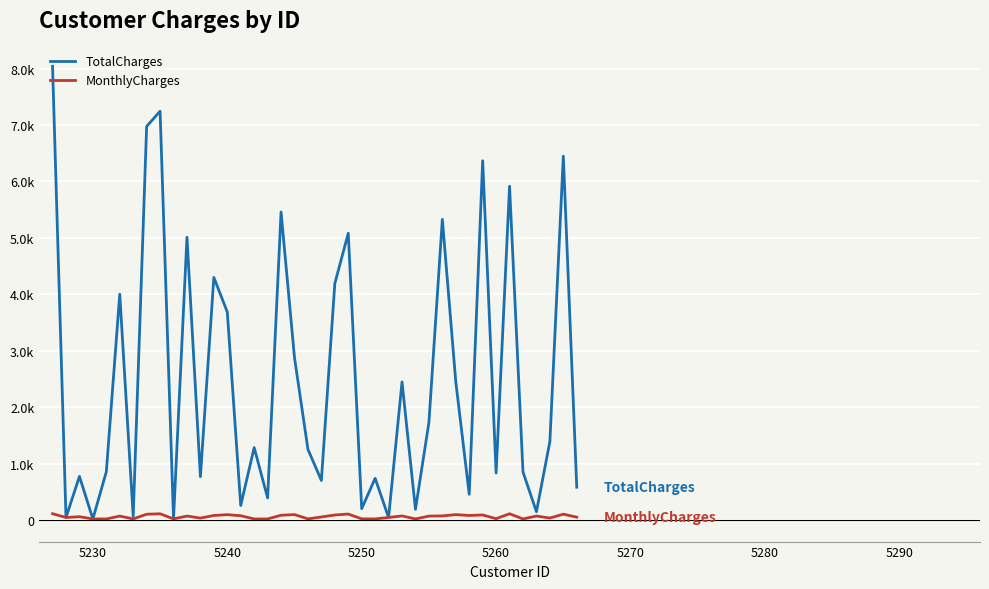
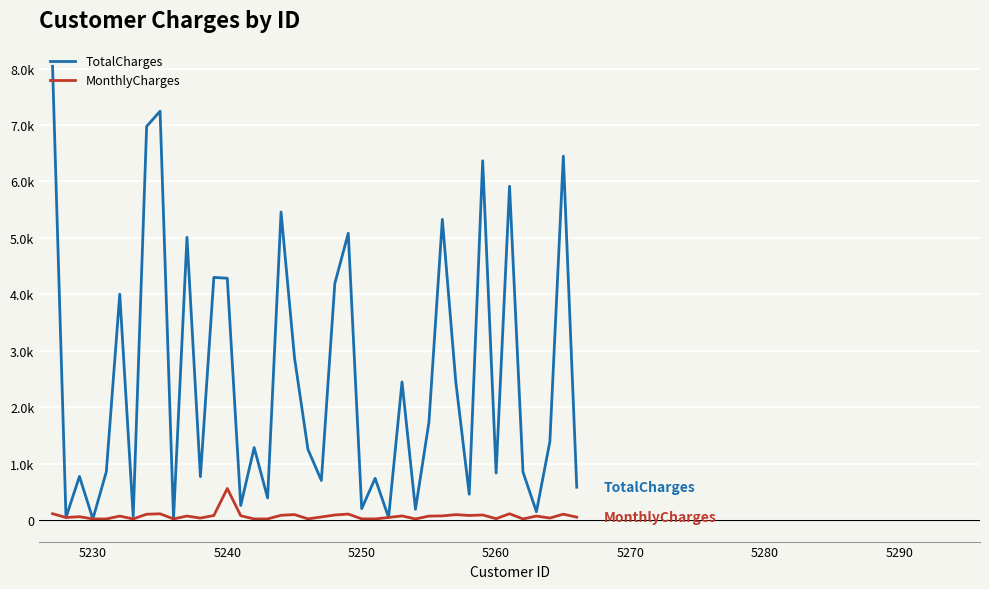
  {
    "TotalCharges": {
-     "5240": 3700,
+     "5240": 4300,
      "5250": 200,
      "5260": 800
    },
    "MonthlyCharges": {
-     "5240": 100,
+     "5240": 600,
      "5250": 0,
      "5260": 0
    }
  }
